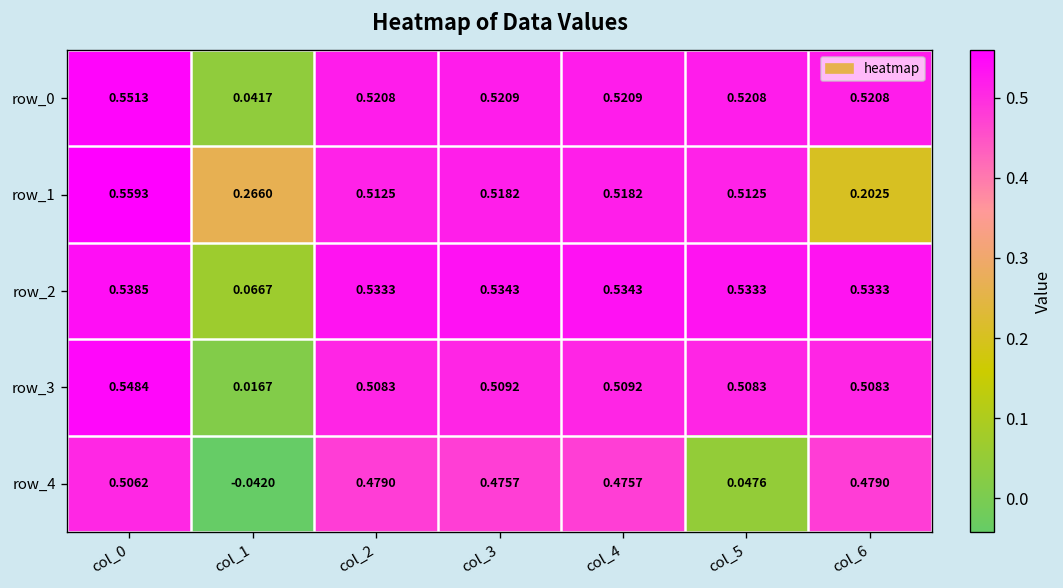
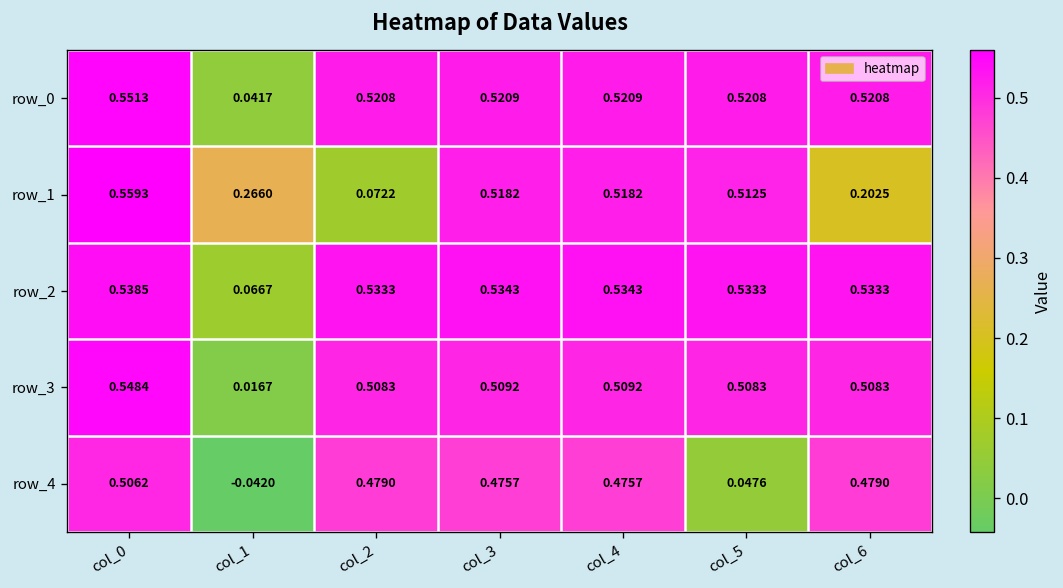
  {
    "row_0": {
      "col_0": 0.5513,
      "col_1": 0.0417,
      "col_2": 0.5208,
      "col_3": 0.5209,
      "col_4": 0.5209,
      "col_5": 0.5208,
      "col_6": 0.5208
    },
    "row_1": {
      "col_0": 0.5593,
      "col_1": 0.2660,
-     "col_2": 0.5125,
+     "col_2": 0.0722,
      "col_3": 0.5182,
      "col_4": 0.5182,
      "col_5": 0.5125,
      "col_6": 0.2025
    },
    "row_2": {
      "col_0": 0.5385,
      "col_1": 0.0667,
      "col_2": 0.5333,
      "col_3": 0.5343,
      "col_4": 0.5343,
      "col_5": 0.5333,
      "col_6": 0.5333
    },
    "row_3": {
      "col_0": 0.5484,
      "col_1": 0.0167,
      "col_2": 0.5083,
      "col_3": 0.5092,
      "col_4": 0.5092,
      "col_5": 0.5083,
      "col_6": 0.5083
    },
    "row_4": {
      "col_0": 0.5062,
      "col_1": -0.0420,
      "col_2": 0.4790,
      "col_3": 0.4757,
      "col_4": 0.4757,
      "col_5": 0.0476,
      "col_6": 0.4790
    }
  }
